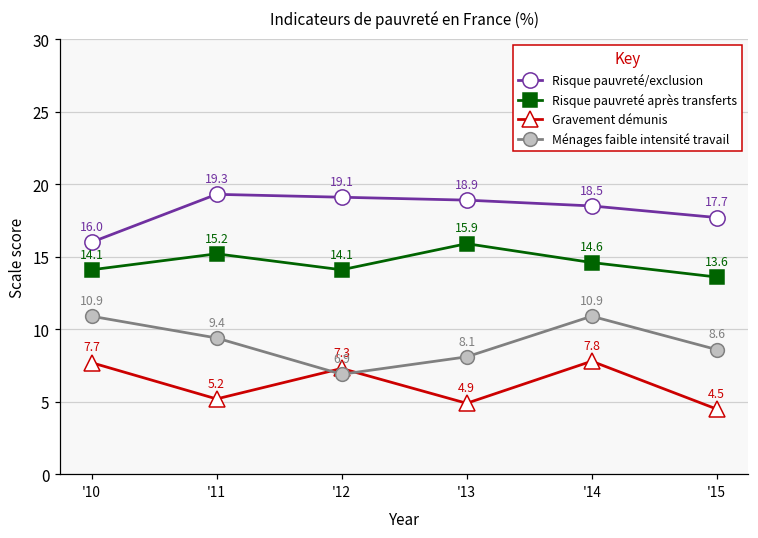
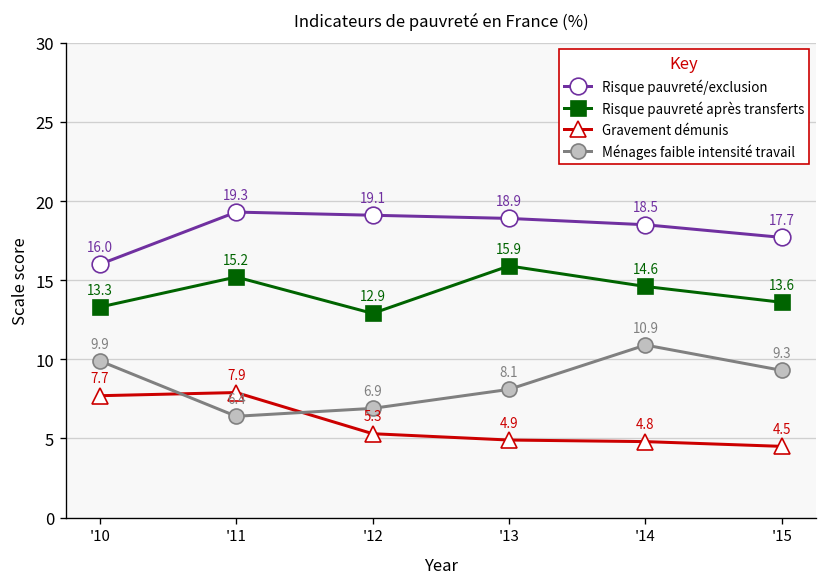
  {
    "Risque pauvreté/exclusion": {
      "'10": 16.0,
      "'11": 19.3,
      "'12": 19.1,
      "'13": 18.9,
      "'14": 18.5,
      "'15": 17.7
    },
    "Risque pauvreté après transferts": {
-     "'10": 14.1,
+     "'10": 13.3,
      "'11": 15.2,
-     "'12": 14.1,
+     "'12": 12.9,
      "'13": 15.9,
      "'14": 14.6,
      "'15": 13.6
    },
    "Gravement démunis": {
      "'10": 7.7,
-     "'11": 5.2,
-     "'12": 7.3,
+     "'11": 7.9,
+     "'12": 5.3,
      "'13": 4.9,
-     "'14": 7.8,
+     "'14": 4.8,
      "'15": 4.5
    },
    "Ménages faible intensité travail": {
-     "'10": 10.9,
-     "'11": 9.4,
+     "'10": 9.9,
+     "'11": 6.4,
      "'12": 6.9,
      "'13": 8.1,
      "'14": 10.9,
-     "'15": 8.6
+     "'15": 9.3
    }
  }
